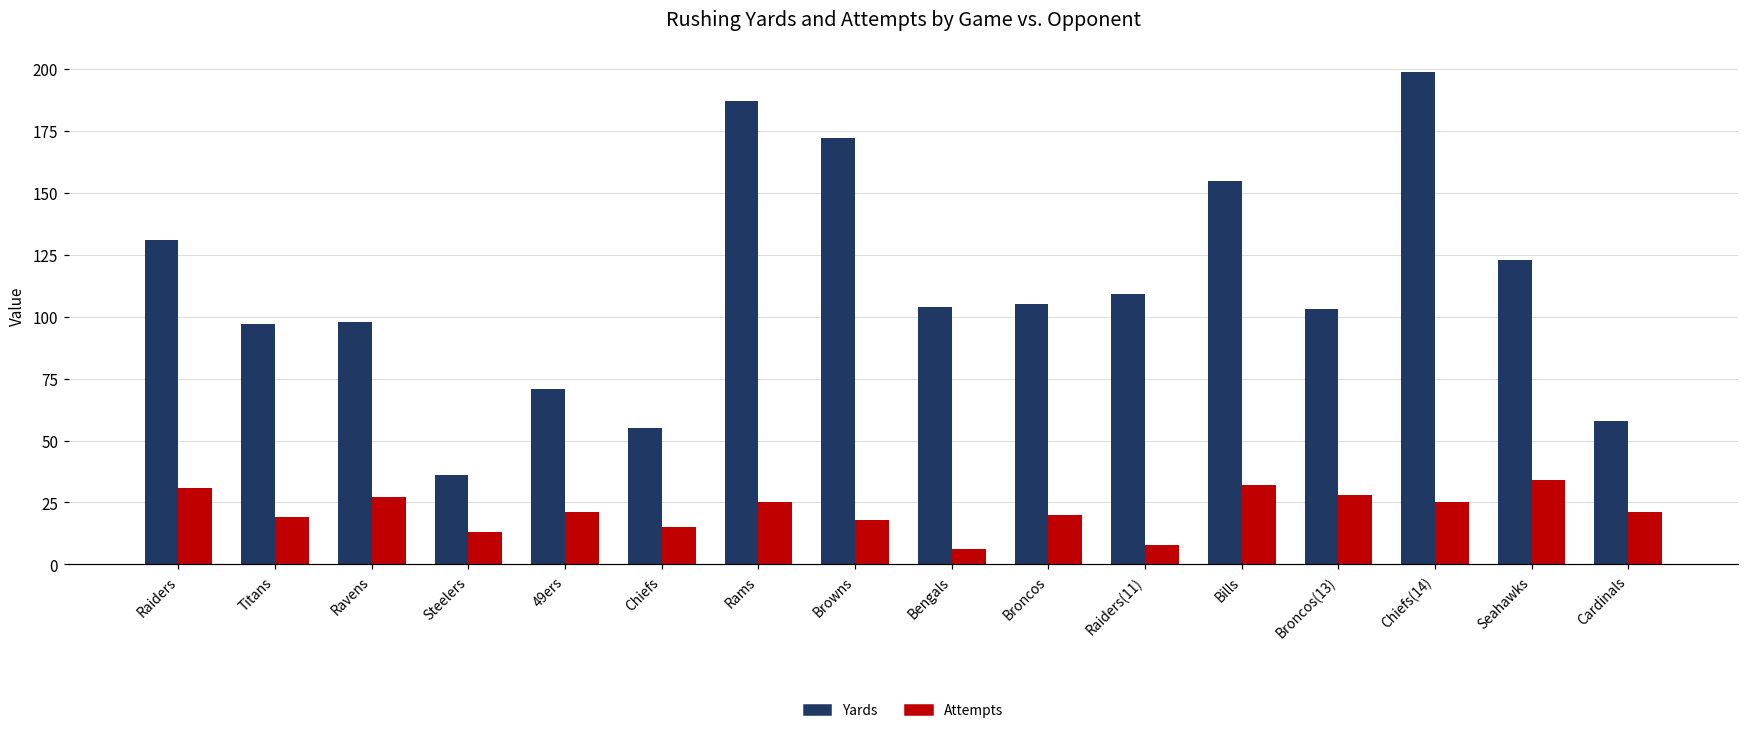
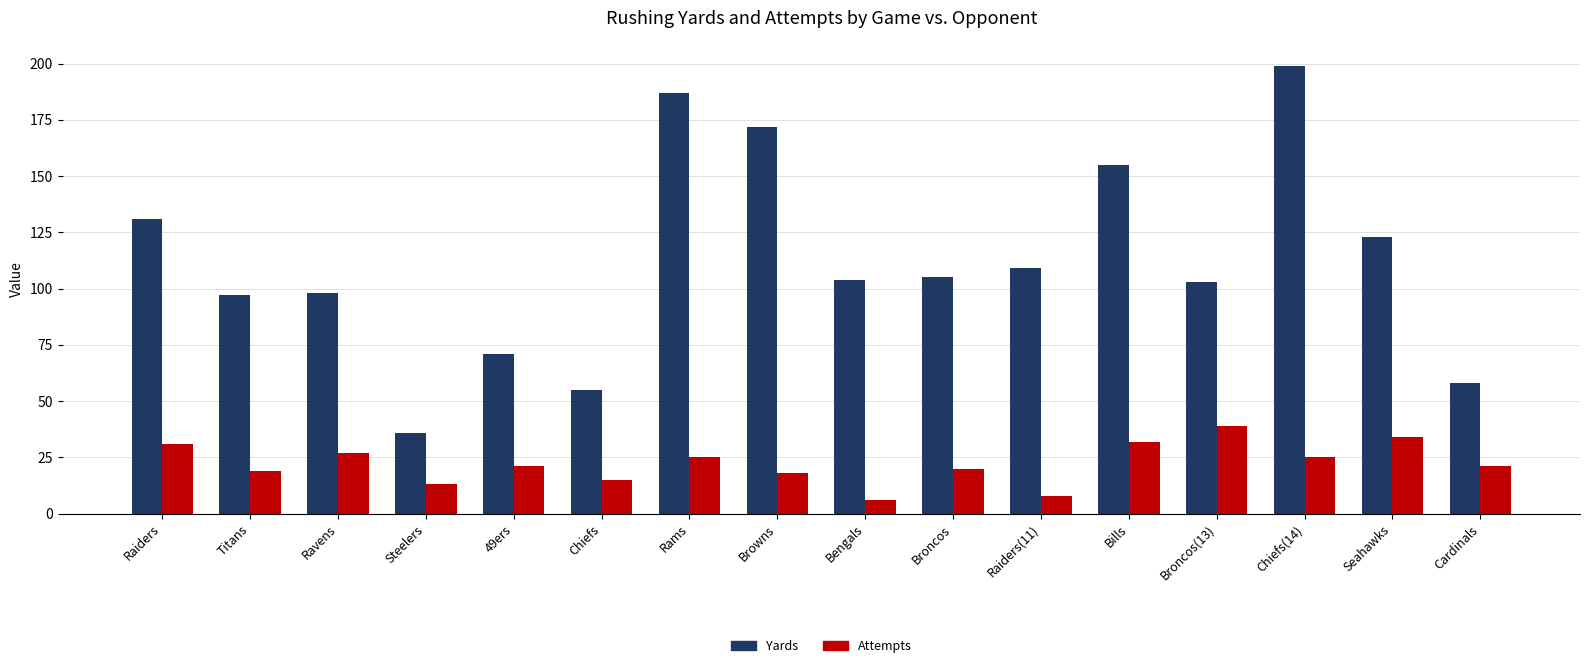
  {
    "Yards": {
      "Raiders": 131,
      "Titans": 97,
      "Ravens": 98,
      "Steelers": 36,
      "49ers": 71,
      "Chiefs": 55,
      "Rams": 187,
      "Browns": 172,
      "Bengals": 104,
      "Broncos": 105,
      "Raiders(11)": 109,
      "Bills": 155,
      "Broncos(13)": 103,
      "Chiefs(14)": 199,
      "Seahawks": 123,
      "Cardinals": 58
    },
    "Attempts": {
      "Raiders": 31,
      "Titans": 19,
      "Ravens": 27,
      "Steelers": 13,
      "49ers": 21,
      "Chiefs": 15,
      "Rams": 25,
      "Browns": 18,
      "Bengals": 6,
      "Broncos": 20,
      "Raiders(11)": 8,
      "Bills": 32,
-     "Broncos(13)": 28,
+     "Broncos(13)": 39,
      "Chiefs(14)": 25,
      "Seahawks": 34,
      "Cardinals": 21
    }
  }
